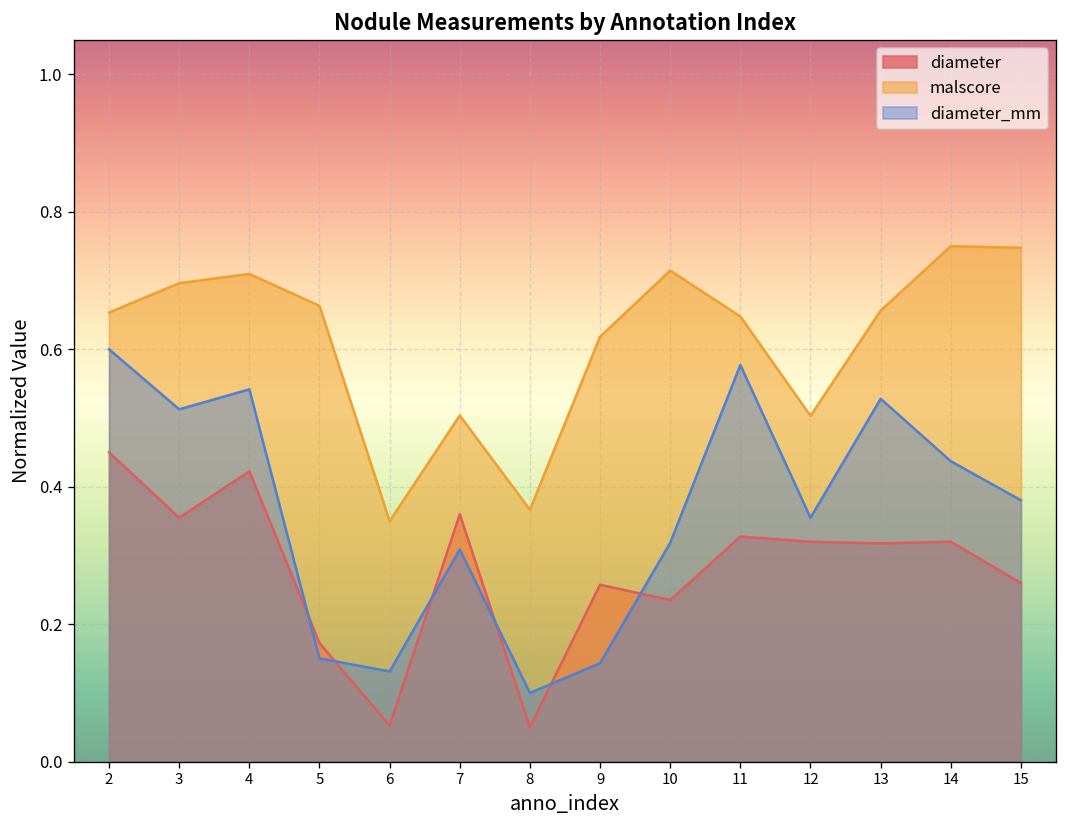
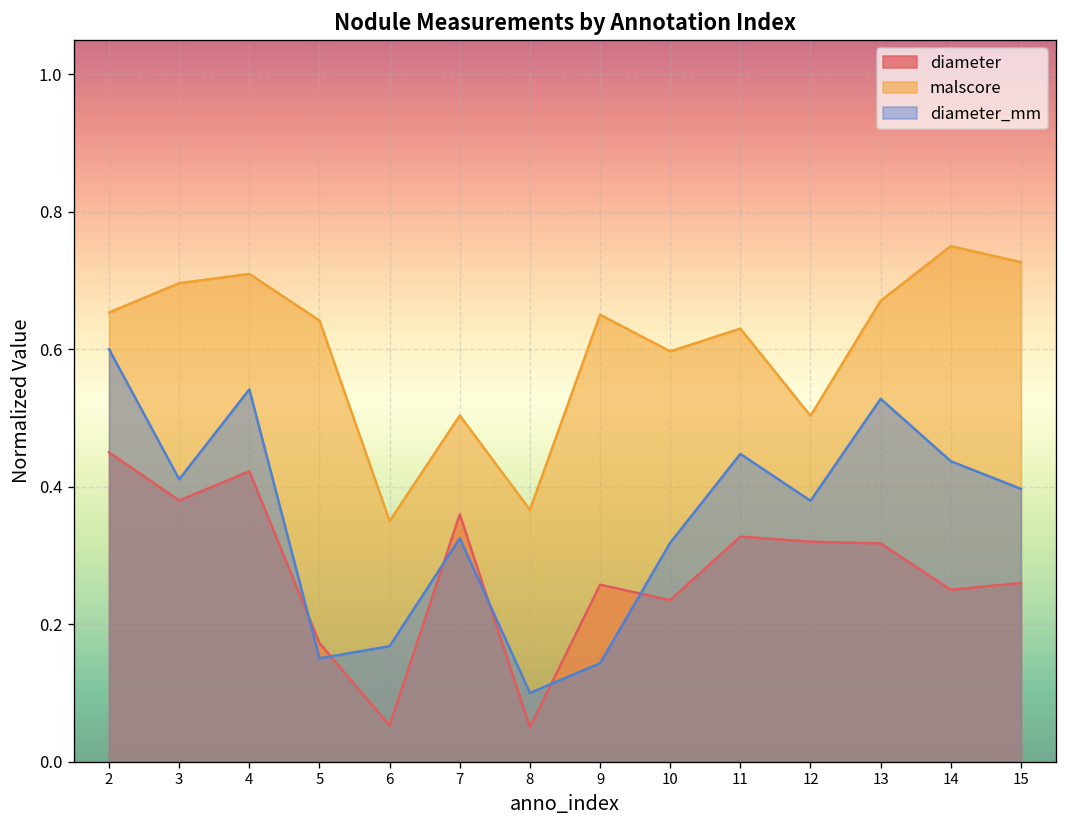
  {
    "diameter": {
      "2": 0.45,
-     "3": 0.36,
+     "3": 0.38,
      "4": 0.42,
      "5": 0.17,
      "6": 0.05,
      "7": 0.36,
      "8": 0.05,
      "9": 0.26,
      "10": 0.24,
      "11": 0.33,
      "12": 0.32,
      "13": 0.32,
-     "14": 0.32,
+     "14": 0.25,
      "15": 0.26
    },
    "malscore": {
      "2": 0.65,
      "3": 0.70,
      "4": 0.71,
-     "5": 0.66,
+     "5": 0.64,
      "6": 0.35,
      "7": 0.50,
      "8": 0.37,
-     "9": 0.62,
-     "10": 0.71,
-     "11": 0.65,
+     "9": 0.65,
+     "10": 0.60,
+     "11": 0.63,
      "12": 0.50,
-     "13": 0.66,
+     "13": 0.67,
      "14": 0.75,
-     "15": 0.75
+     "15": 0.73
    },
    "diameter_mm": {
      "2": 0.60,
-     "3": 0.51,
+     "3": 0.41,
      "4": 0.54,
      "5": 0.15,
-     "6": 0.13,
-     "7": 0.31,
+     "6": 0.17,
+     "7": 0.32,
      "8": 0.10,
      "9": 0.14,
      "10": 0.32,
-     "11": 0.58,
-     "12": 0.35,
+     "11": 0.45,
+     "12": 0.38,
      "13": 0.53,
      "14": 0.44,
-     "15": 0.38
+     "15": 0.40
    }
  }
